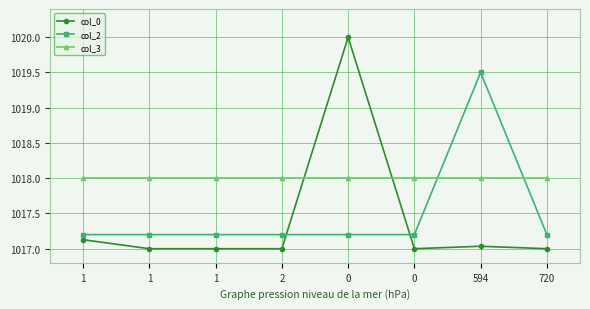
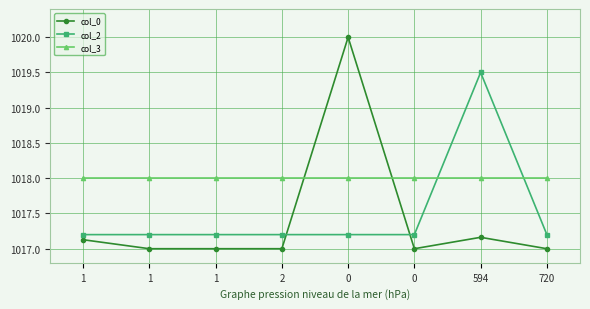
  {
    "col_0": {
      "2": 1017.0,
-     "594": 1017.0,
+     "594": 1017.2,
      "720": 1017.0
    }
  }
